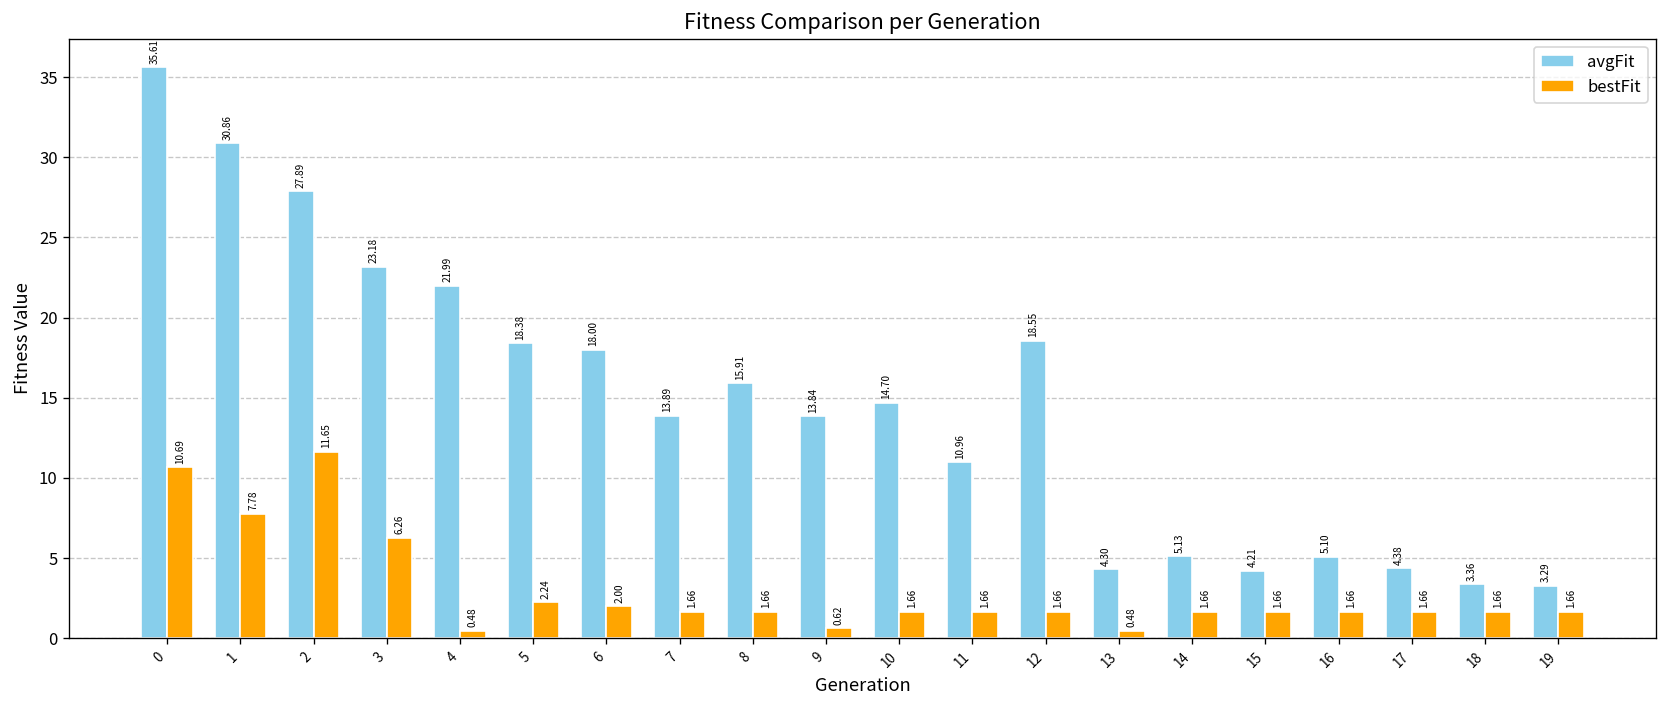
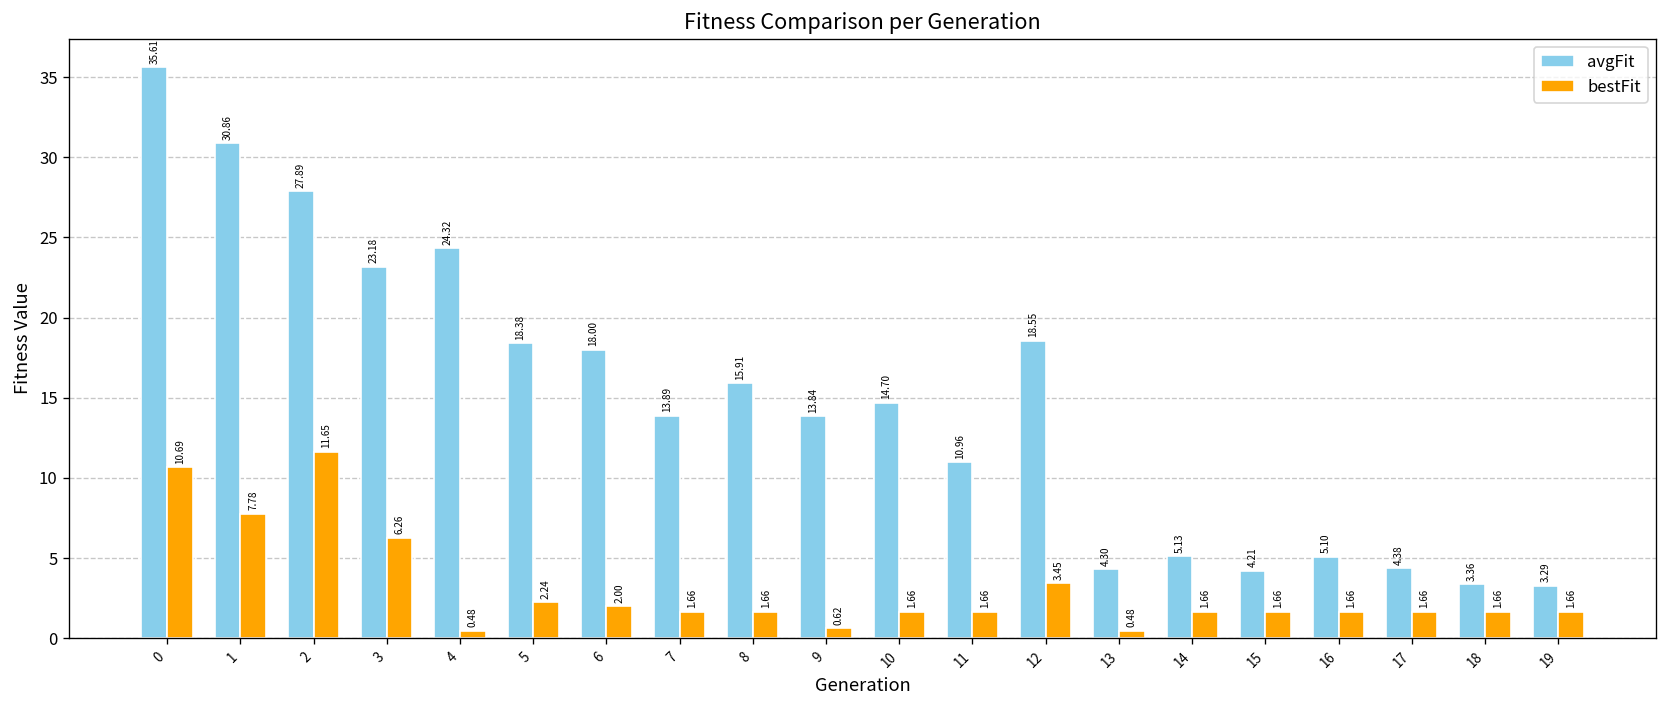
  {
    "avgFit": {
      "0": 35.61,
      "1": 30.86,
      "2": 27.89,
      "3": 23.18,
-     "4": 21.99,
+     "4": 24.32,
      "5": 18.38,
      "6": 18.00,
      "7": 13.89,
      "8": 15.91,
      "9": 13.84,
      "10": 14.70,
      "11": 10.96,
      "12": 18.55,
      "13": 4.30,
      "14": 5.13,
      "15": 4.21,
      "16": 5.10,
      "17": 4.38,
      "18": 3.36,
      "19": 3.29
    },
    "bestFit": {
      "0": 10.69,
      "1": 7.78,
      "2": 11.65,
      "3": 6.26,
      "4": 0.48,
      "5": 2.24,
      "6": 2.00,
      "7": 1.66,
      "8": 1.66,
      "9": 0.62,
      "10": 1.66,
      "11": 1.66,
-     "12": 1.66,
+     "12": 3.45,
      "13": 0.48,
      "14": 1.66,
      "15": 1.66,
      "16": 1.66,
      "17": 1.66,
      "18": 1.66,
      "19": 1.66
    }
  }
